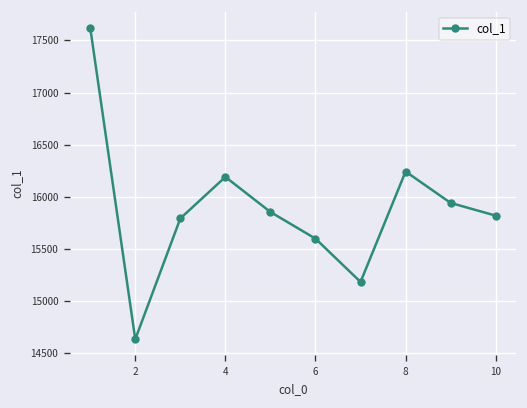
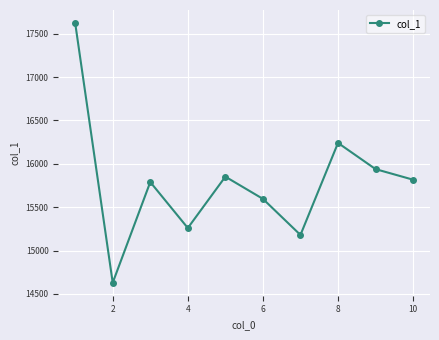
  {
    "2": 14600,
-   "4": 16200,
+   "4": 15300,
    "6": 15600,
    "8": 16200,
    "10": 15800
  }
